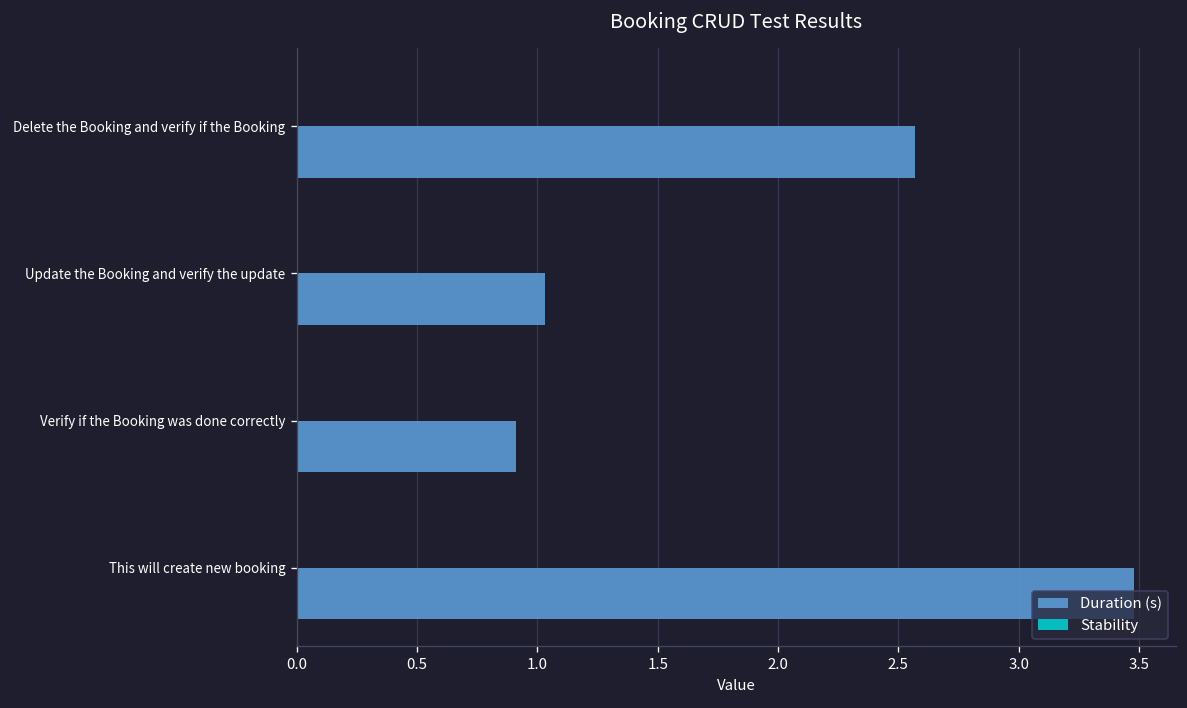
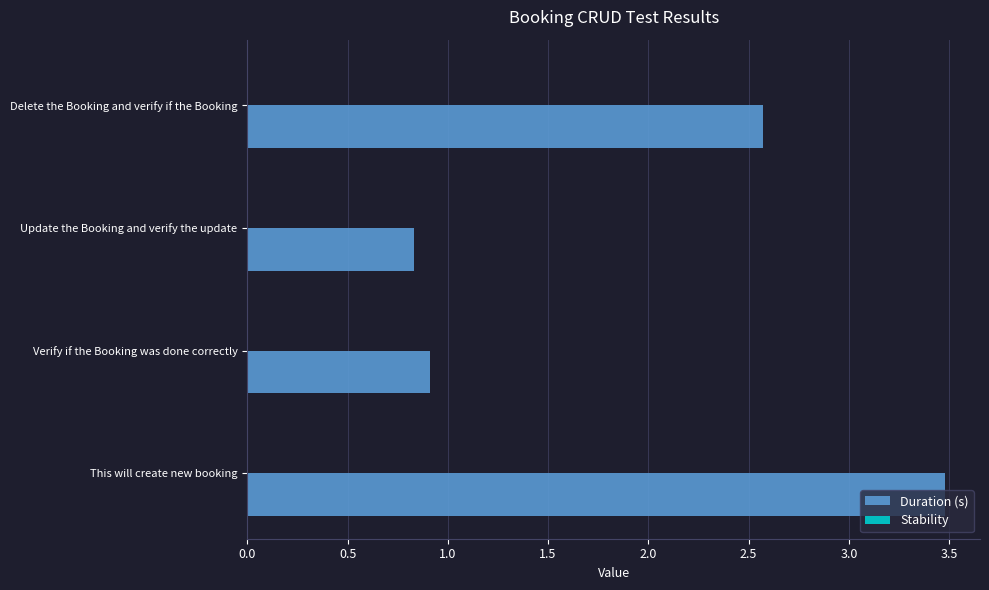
  {
    "Duration (s)": {
      "Delete the Booking and verify if the Booking": 2.57,
-     "Update the Booking and verify the update": 1.03,
+     "Update the Booking and verify the update": 0.83,
      "Verify if the Booking was done correctly": 0.91
    },
    "Stability": {
      "Delete the Booking and verify if the Booking": 0.00,
      "Update the Booking and verify the update": 0.00,
      "Verify if the Booking was done correctly": 0.00,
      "This will create new booking": 0.00
    }
  }
